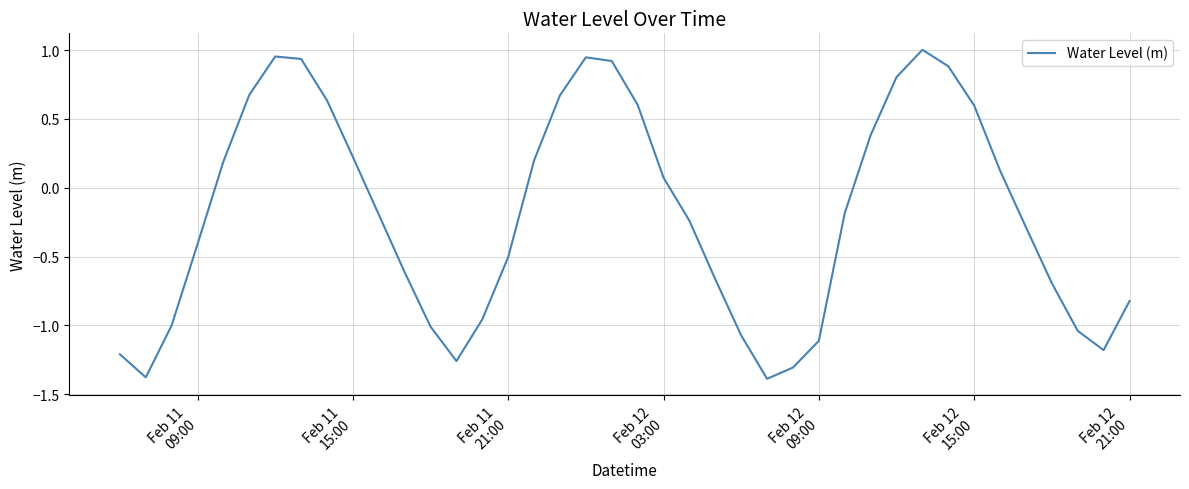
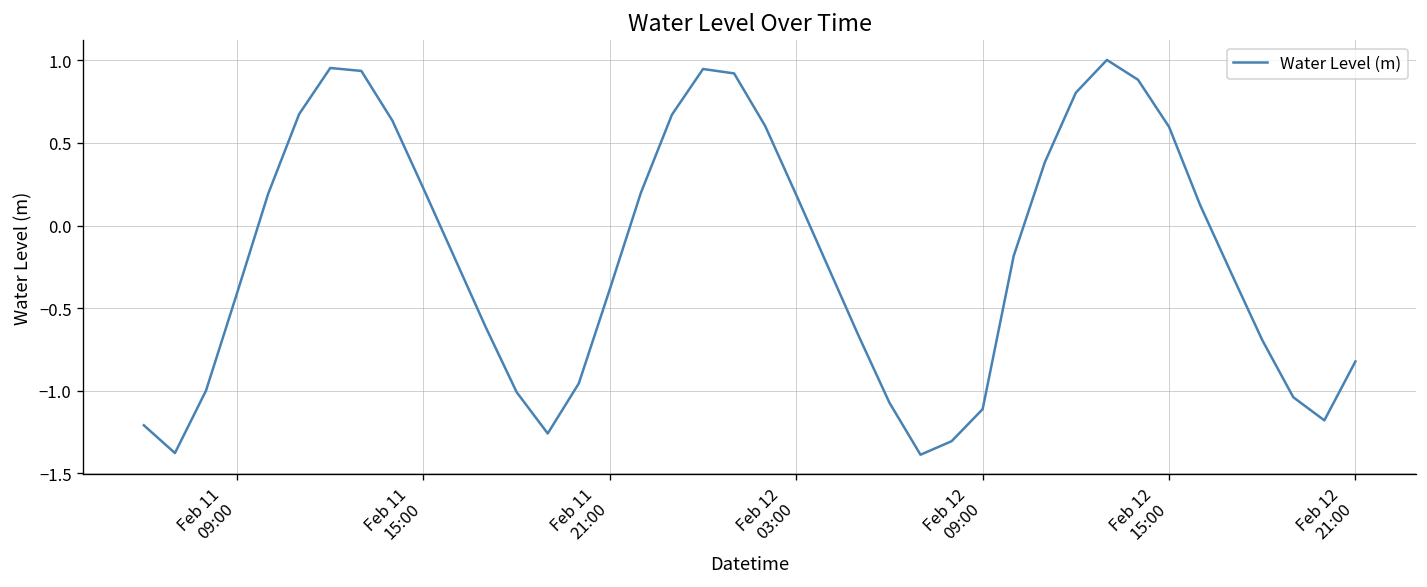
  {
    "Feb 11 09:00": -0.41,
    "Feb 11 15:00": 0.22,
-   "Feb 11 21:00": -0.50,
-   "Feb 12 03:00": 0.07,
+   "Feb 11 21:00": -0.39,
+   "Feb 12 03:00": 0.19,
    "Feb 12 09:00": -1.11,
    "Feb 12 15:00": 0.60,
    "Feb 12 21:00": -0.82
  }
